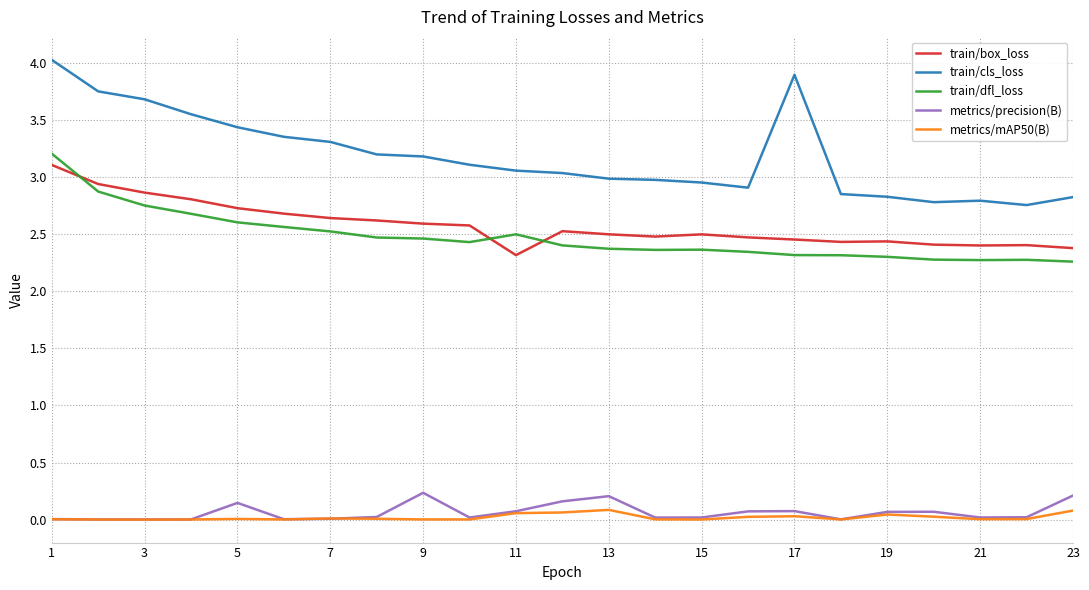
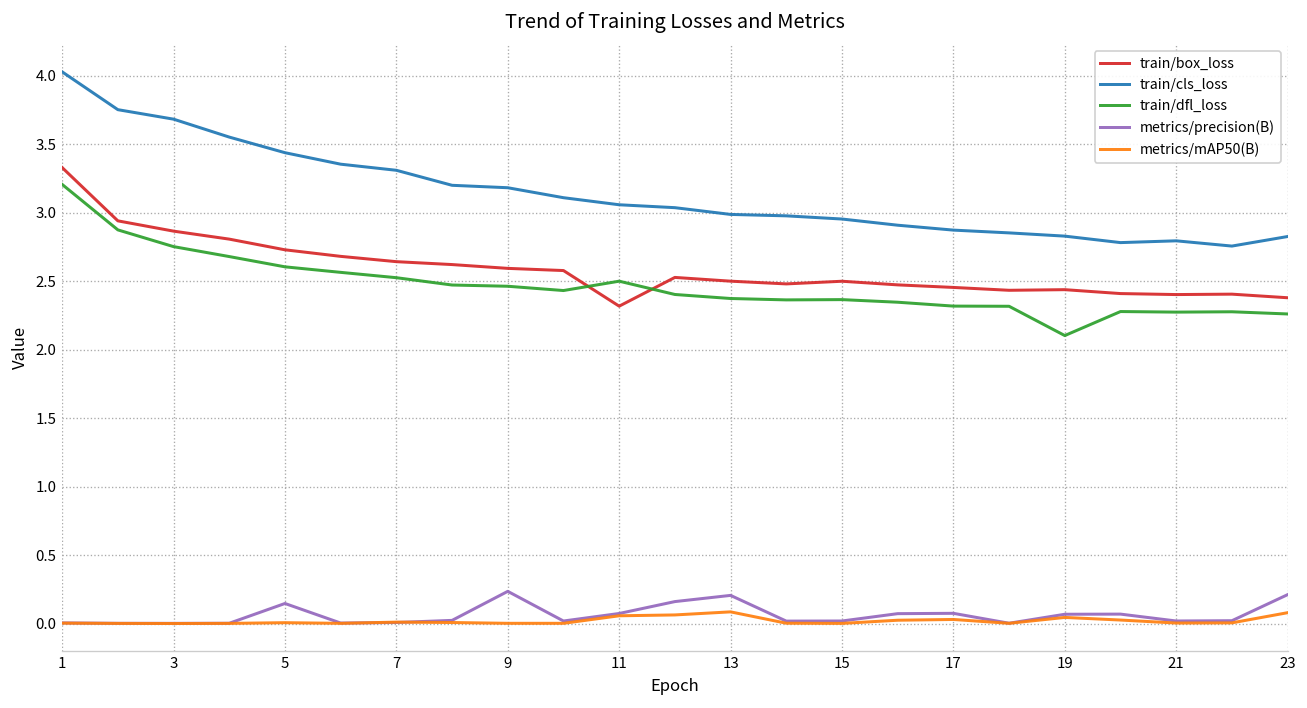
  {
    "train/box_loss": {
-     "1": 3.11,
+     "1": 3.33,
      "3": 2.86,
      "5": 2.73,
      "7": 2.64,
      "9": 2.59,
      "11": 2.32,
      "13": 2.50,
      "15": 2.50,
      "17": 2.45,
      "19": 2.44,
      "21": 2.40,
      "23": 2.38
    },
    "train/cls_loss": {
      "1": 4.03,
      "3": 3.68,
      "5": 3.44,
      "7": 3.31,
      "9": 3.18,
      "11": 3.06,
      "13": 2.99,
      "15": 2.95,
-     "17": 3.90,
+     "17": 2.87,
      "19": 2.83,
      "21": 2.79,
      "23": 2.82
    },
    "train/dfl_loss": {
      "1": 3.21,
      "3": 2.75,
      "5": 2.60,
      "7": 2.52,
      "9": 2.46,
      "11": 2.50,
      "13": 2.37,
      "15": 2.36,
      "17": 2.32,
-     "19": 2.30,
+     "19": 2.10,
      "21": 2.27,
      "23": 2.26
    },
    "metrics/precision(B)": {
      "5": 0.15,
      "9": 0.24,
      "13": 0.21,
      "17": 0.07,
      "19": 0.07,
      "23": 0.21
    },
    "metrics/mAP50(B)": {
      "5": 0.01,
      "9": 0.00,
      "13": 0.09,
      "17": 0.03,
      "19": 0.04,
      "23": 0.08
    }
  }
